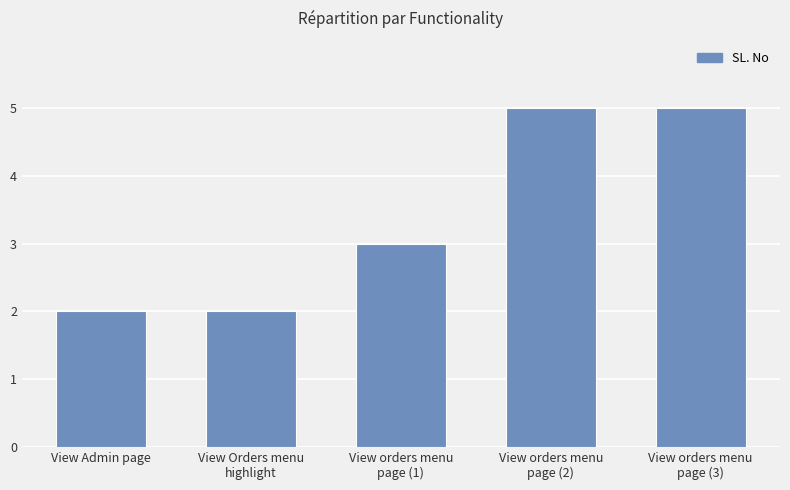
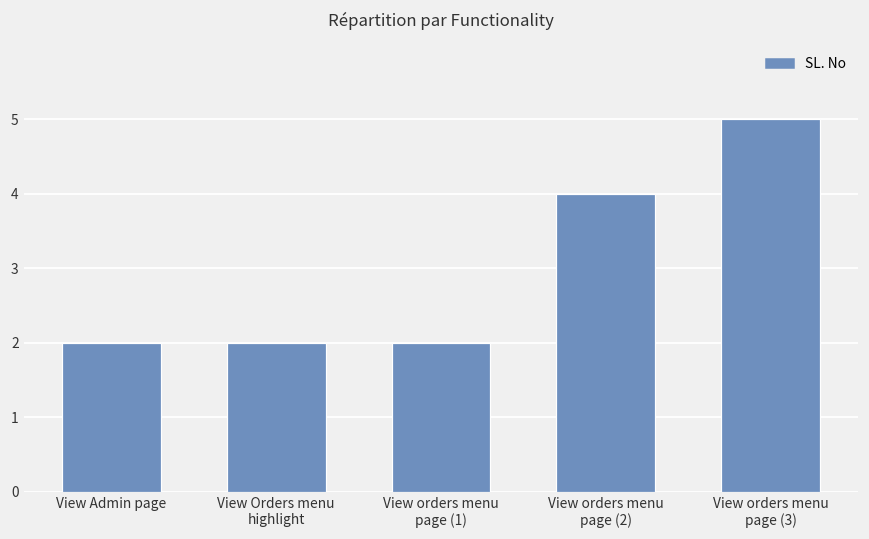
  {
    "View Admin page": 2,
    "View Orders menu highlight": 2,
-   "View orders menu page (1)": 3,
-   "View orders menu page (2)": 5,
+   "View orders menu page (1)": 2,
+   "View orders menu page (2)": 4,
    "View orders menu page (3)": 5
  }
